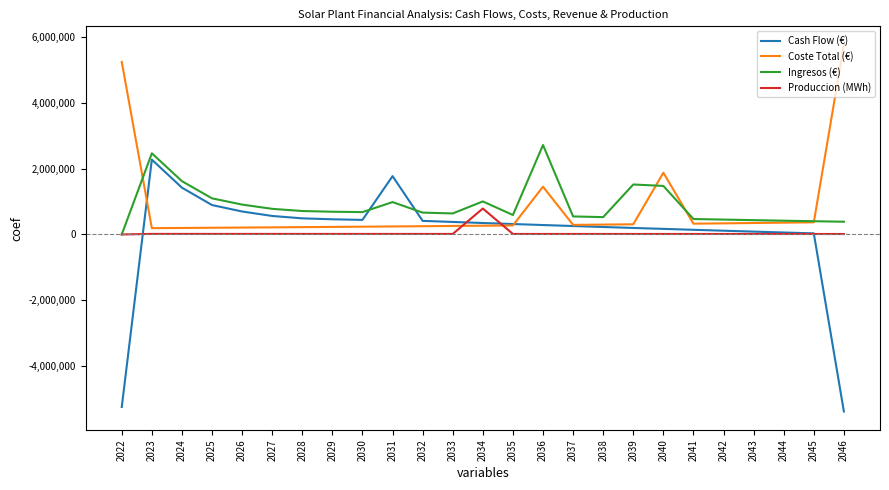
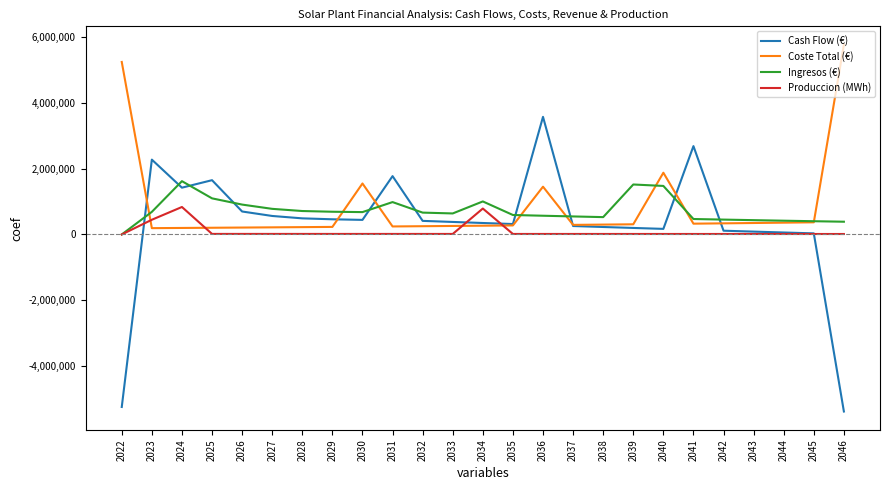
  {
    "Cash Flow (€)": {
      "2022": "-5,200,000",
      "2023": "2,300,000",
      "2024": "1,400,000",
-     "2025": "900,000",
+     "2025": "1,600,000",
      "2026": "700,000",
      "2027": "600,000",
      "2028": "500,000",
      "2029": "500,000",
      "2030": "400,000",
      "2031": "1,800,000",
      "2032": "400,000",
      "2033": "400,000",
      "2034": "300,000",
-     "2036": "300,000",
+     "2036": "3,600,000",
      "2039": "200,000",
      "2040": "200,000",
-     "2041": "100,000",
+     "2041": "2,700,000",
      "2042": "100,000",
      "2046": "-5,400,000"
    },
    "Coste Total (€)": {
      "2022": "5,200,000",
      "2023": "200,000",
      "2024": "200,000",
      "2025": "200,000",
      "2026": "200,000",
      "2027": "200,000",
      "2028": "200,000",
      "2029": "200,000",
-     "2030": "200,000",
+     "2030": "1,500,000",
      "2031": "200,000",
      "2032": "300,000",
      "2033": "300,000",
      "2034": "300,000",
      "2036": "1,500,000",
      "2039": "300,000",
      "2040": "1,900,000",
      "2041": "300,000",
      "2042": "300,000",
      "2043": "300,000"
    },
    "Ingresos (€)": {
-     "2023": "2,500,000",
+     "2023": "700,000",
      "2024": "1,600,000",
      "2025": "1,100,000",
      "2026": "900,000",
      "2027": "800,000",
      "2028": "700,000",
      "2029": "700,000",
      "2030": "700,000",
      "2031": "1,000,000",
      "2032": "700,000",
      "2033": "600,000",
      "2034": "1,000,000",
      "2035": "600,000",
-     "2036": "2,700,000",
+     "2036": "600,000",
      "2037": "500,000",
      "2038": "500,000",
      "2039": "1,500,000",
      "2040": "1,500,000",
      "2041": "500,000",
      "2042": "500,000",
      "2043": "400,000",
      "2046": "400,000"
    },
    "Produccion (MWh)": {
-     "2023": "0",
-     "2024": "0",
+     "2023": "400,000",
+     "2024": "800,000",
      "2025": "0",
      "2026": "0",
      "2027": "0",
      "2028": "0",
      "2029": "0",
      "2030": "0",
      "2031": "0",
      "2032": "0",
      "2033": "0",
      "2034": "800,000",
      "2035": "0",
      "2036": "0",
      "2037": "0",
      "2038": "0",
      "2039": "0",
      "2040": "0",
      "2041": "0",
      "2042": "0",
      "2046": "0"
    }
  }
